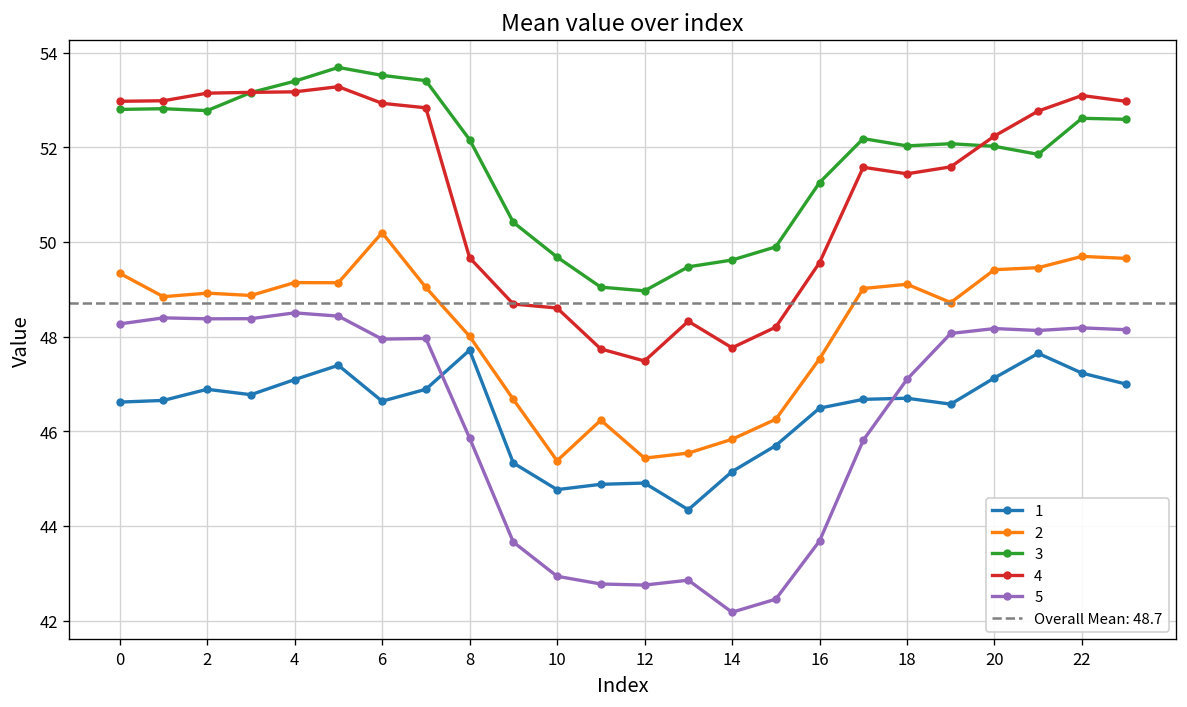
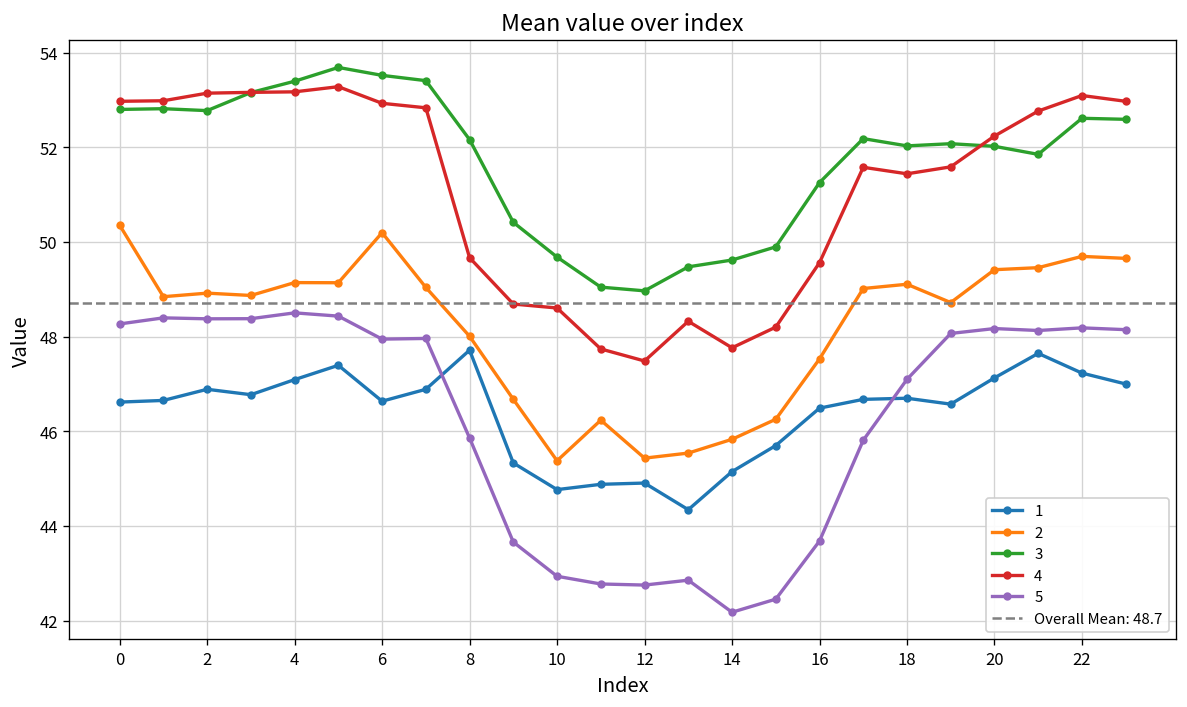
  {
    "1": {
      "0": 46.6,
      "2": 46.9,
      "4": 47.1,
      "6": 46.6,
      "8": 47.7,
      "10": 44.8,
      "12": 44.9,
      "14": 45.1,
      "16": 46.5,
      "18": 46.7,
      "20": 47.1,
      "22": 47.2
    },
    "2": {
-     "0": 49.3,
+     "0": 50.4,
      "2": 48.9,
      "4": 49.1,
      "6": 50.2,
      "8": 48.0,
      "10": 45.4,
      "12": 45.4,
      "14": 45.8,
      "16": 47.5,
      "18": 49.1,
      "20": 49.4,
      "22": 49.7
    },
    "3": {
      "0": 52.8,
      "2": 52.8,
      "4": 53.4,
      "6": 53.5,
      "8": 52.2,
      "10": 49.7,
      "12": 49.0,
      "14": 49.6,
      "16": 51.3,
      "18": 52.0,
      "20": 52.0,
      "22": 52.6
    },
    "4": {
      "0": 53.0,
      "2": 53.1,
      "4": 53.2,
      "6": 52.9,
      "8": 49.7,
      "10": 48.6,
      "12": 47.5,
      "14": 47.8,
      "16": 49.6,
      "18": 51.4,
      "20": 52.2,
      "22": 53.1
    },
    "5": {
      "0": 48.3,
      "2": 48.4,
      "4": 48.5,
      "6": 47.9,
      "8": 45.9,
      "10": 42.9,
      "12": 42.7,
      "14": 42.2,
      "16": 43.7,
      "18": 47.1,
      "20": 48.2,
      "22": 48.2
    }
  }
